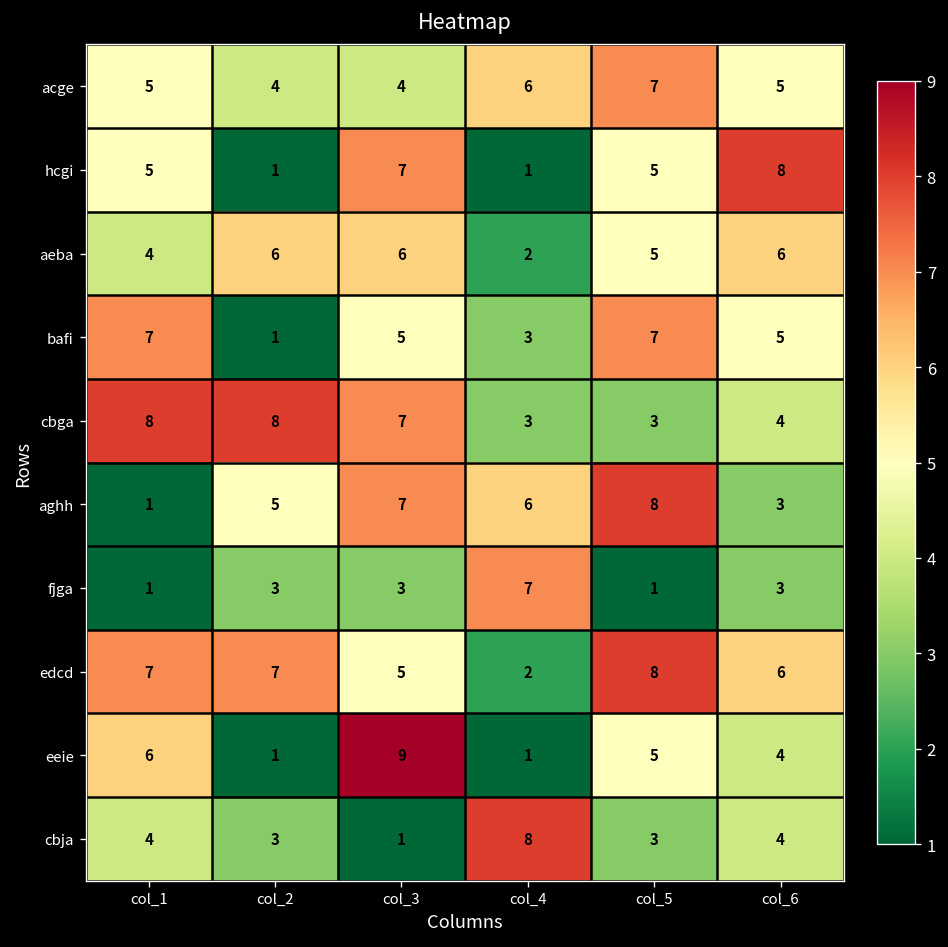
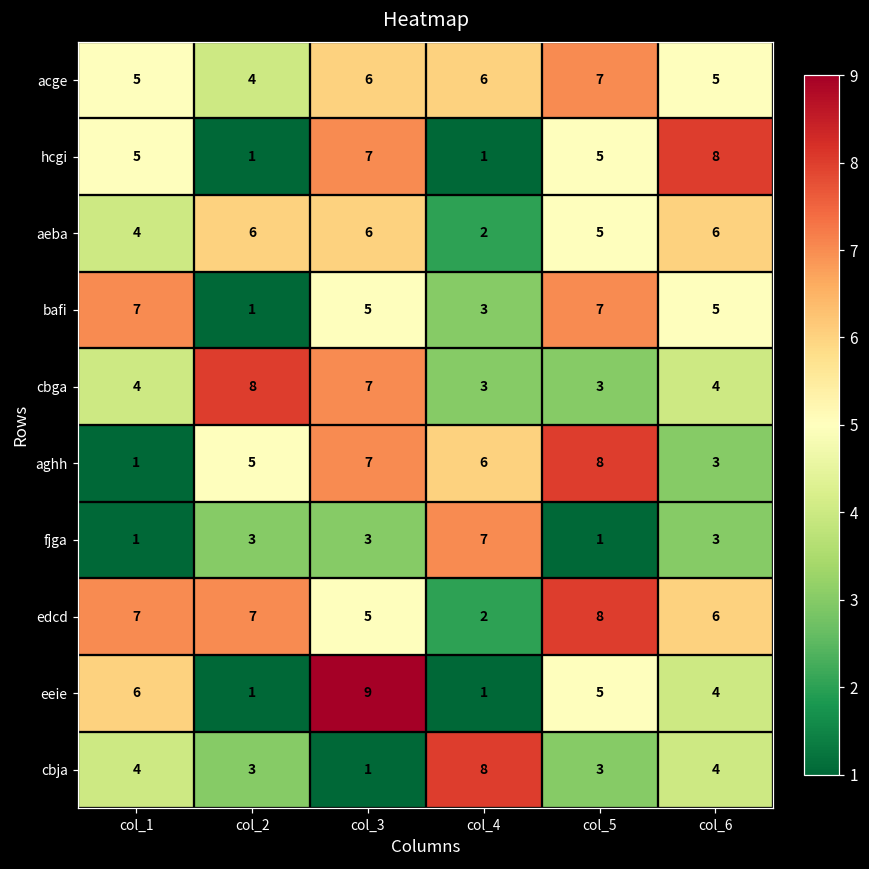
  {
    "acge": {
      "col_1": 5,
      "col_2": 4,
-     "col_3": 4,
+     "col_3": 6,
      "col_4": 6,
      "col_5": 7,
      "col_6": 5
    },
    "hcgi": {
      "col_1": 5,
      "col_2": 1,
      "col_3": 7,
      "col_4": 1,
      "col_5": 5,
      "col_6": 8
    },
    "aeba": {
      "col_1": 4,
      "col_2": 6,
      "col_3": 6,
      "col_4": 2,
      "col_5": 5,
      "col_6": 6
    },
    "bafi": {
      "col_1": 7,
      "col_2": 1,
      "col_3": 5,
      "col_4": 3,
      "col_5": 7,
      "col_6": 5
    },
    "cbga": {
-     "col_1": 8,
+     "col_1": 4,
      "col_2": 8,
      "col_3": 7,
      "col_4": 3,
      "col_5": 3,
      "col_6": 4
    },
    "aghh": {
      "col_1": 1,
      "col_2": 5,
      "col_3": 7,
      "col_4": 6,
      "col_5": 8,
      "col_6": 3
    },
    "fjga": {
      "col_1": 1,
      "col_2": 3,
      "col_3": 3,
      "col_4": 7,
      "col_5": 1,
      "col_6": 3
    },
    "edcd": {
      "col_1": 7,
      "col_2": 7,
      "col_3": 5,
      "col_4": 2,
      "col_5": 8,
      "col_6": 6
    },
    "eeie": {
      "col_1": 6,
      "col_2": 1,
      "col_3": 9,
      "col_4": 1,
      "col_5": 5,
      "col_6": 4
    },
    "cbja": {
      "col_1": 4,
      "col_2": 3,
      "col_3": 1,
      "col_4": 8,
      "col_5": 3,
      "col_6": 4
    }
  }
